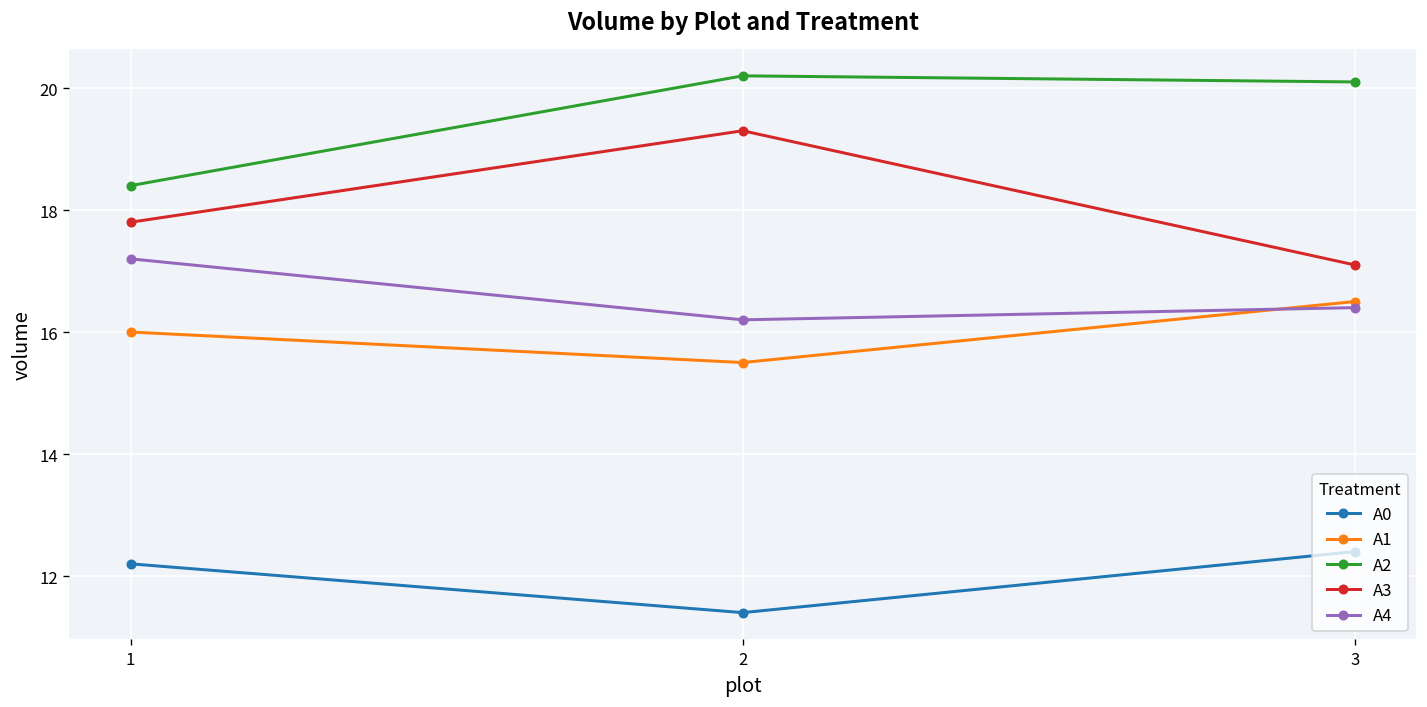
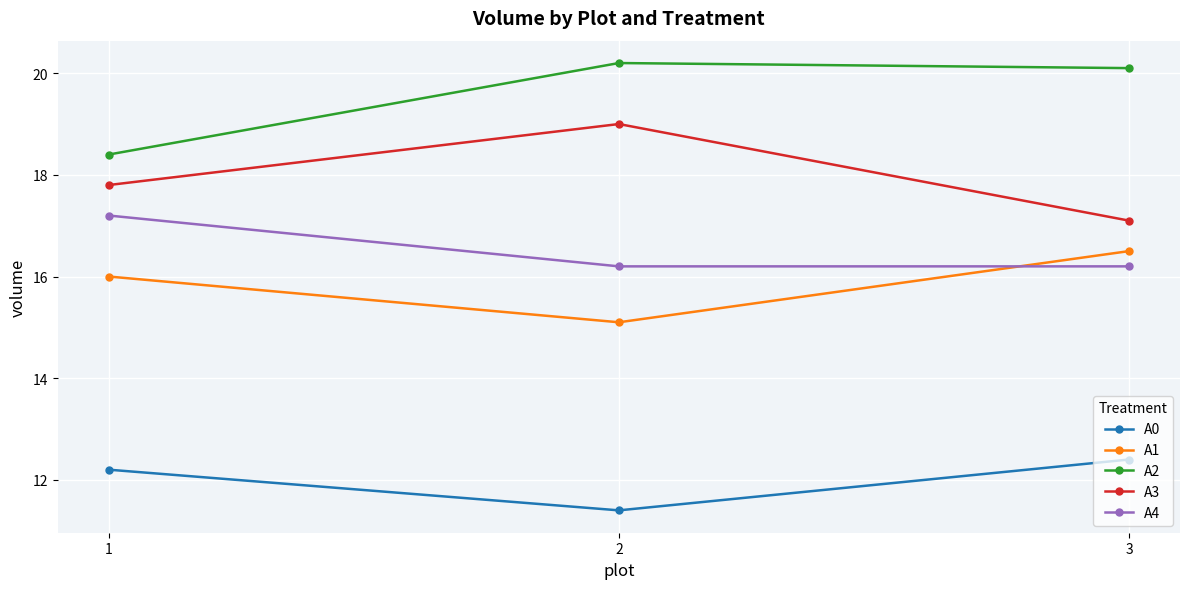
  {
    "A0": {
      "1": 12.2,
      "2": 11.4
    },
    "A1": {
      "1": 16.0,
-     "2": 15.5,
+     "2": 15.1,
      "3": 16.5
    },
    "A2": {
      "1": 18.4,
      "2": 20.2,
      "3": 20.1
    },
    "A3": {
      "1": 17.8,
-     "2": 19.3,
+     "2": 19.0,
      "3": 17.1
    },
    "A4": {
      "1": 17.2,
      "2": 16.2,
-     "3": 16.4
+     "3": 16.2
    }
  }
